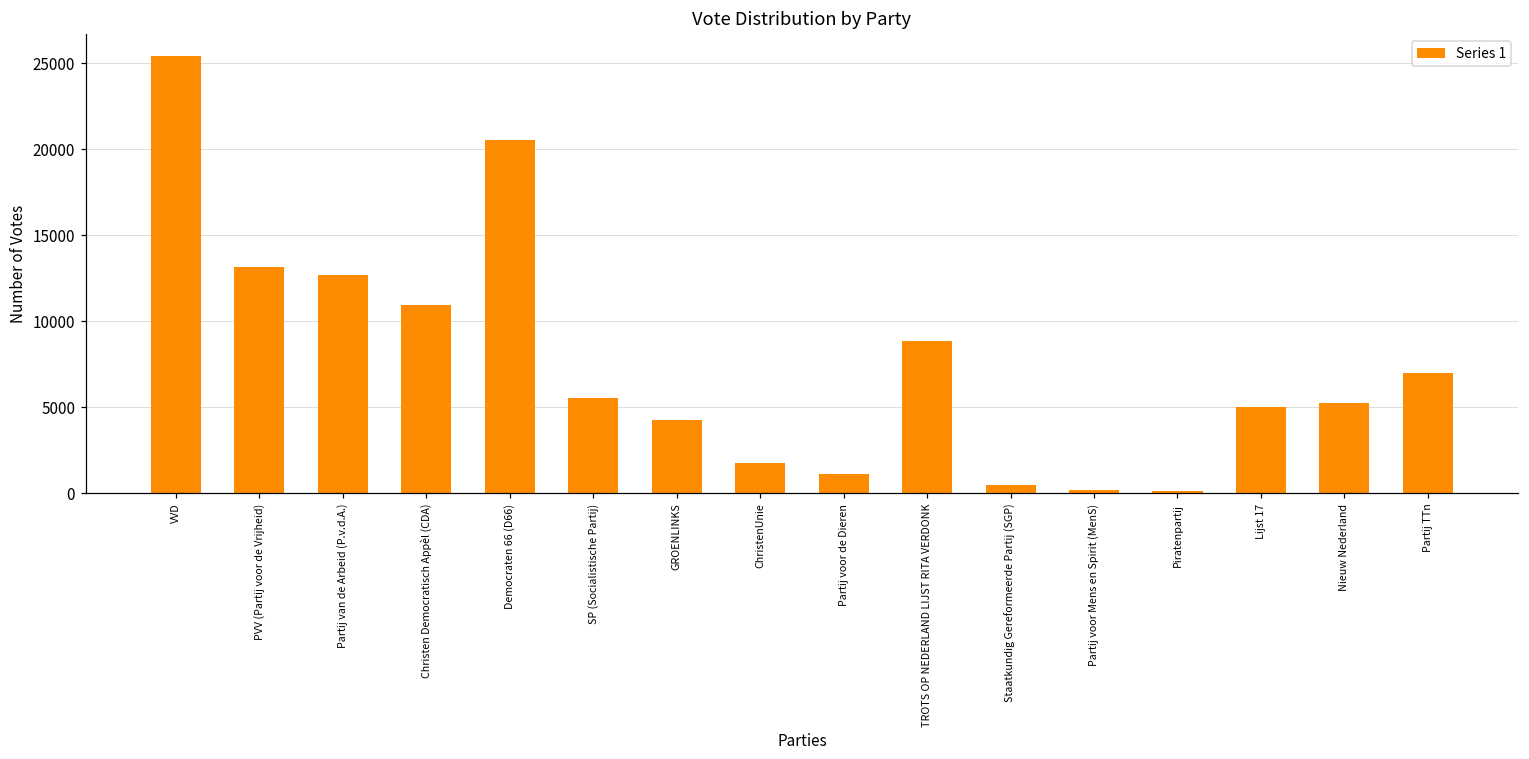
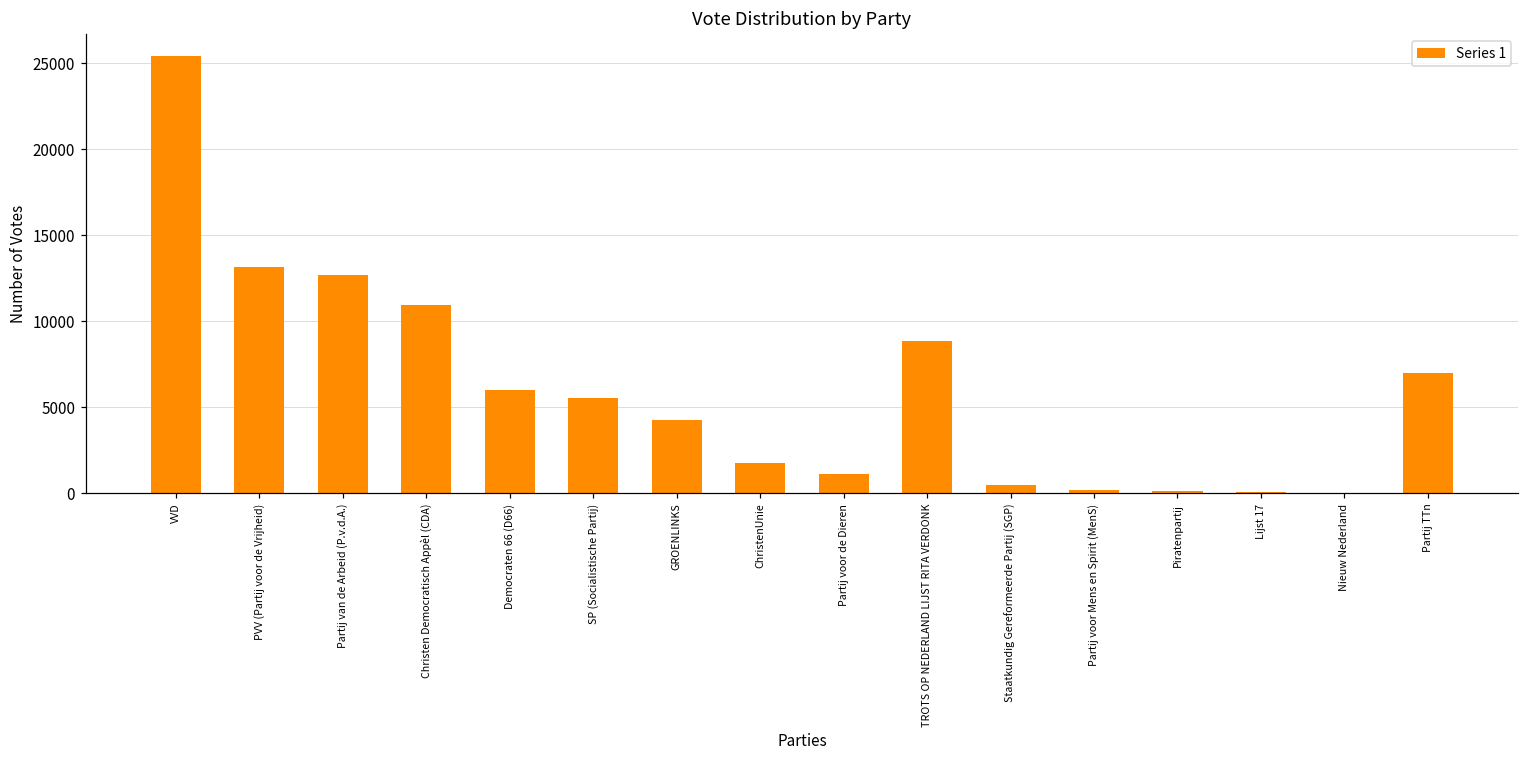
  {
    "VVD": 25400,
    "PVV (Partij voor de Vrijheid)": 13200,
    "Partij van de Arbeid (P.v.d.A.)": 12700,
    "Christen Democratisch Appèl (CDA)": 10900,
-   "Democraten 66 (D66)": 20500,
+   "Democraten 66 (D66)": 6000,
    "SP (Socialistische Partij)": 5500,
    "GROENLINKS": 4200,
    "ChristenUnie": 1800,
    "Partij voor de Dieren": 1100,
    "TROTS OP NEDERLAND LIJST RITA VERDONK": 8800,
    "Staatkundig Gereformeerde Partij (SGP)": 500,
    "Partij voor Mens en Spirit (MenS)": 200,
-   "Lijst 17": 5000,
-   "Nieuw Nederland": 5200,
+   "Lijst 17": 100,
+   "Nieuw Nederland": 0,
    "Partij TTn": 7000
  }
